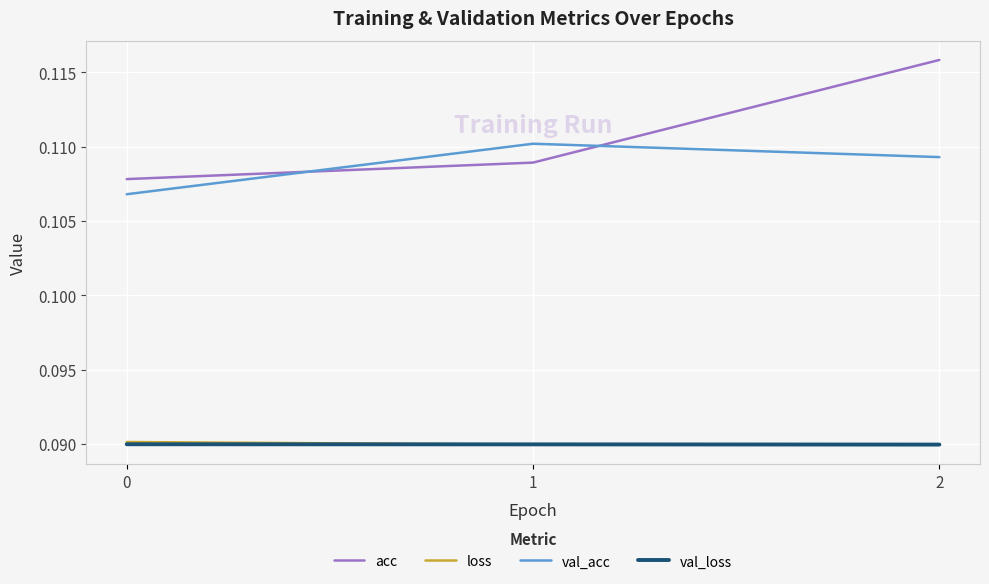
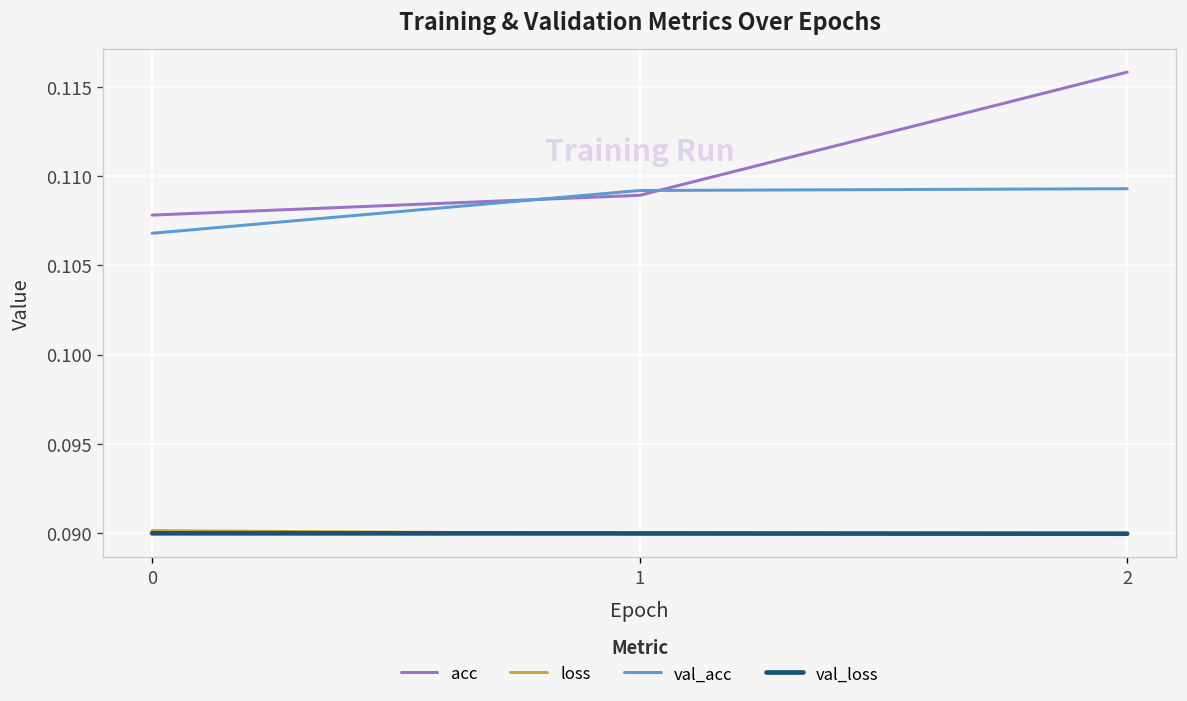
  {
    "acc": {
      "0": 0.1078,
      "1": 0.1089,
      "2": 0.1158
    },
    "val_acc": {
      "0": 0.1068,
-     "1": 0.1102,
+     "1": 0.1092,
      "2": 0.1093
    }
  }
